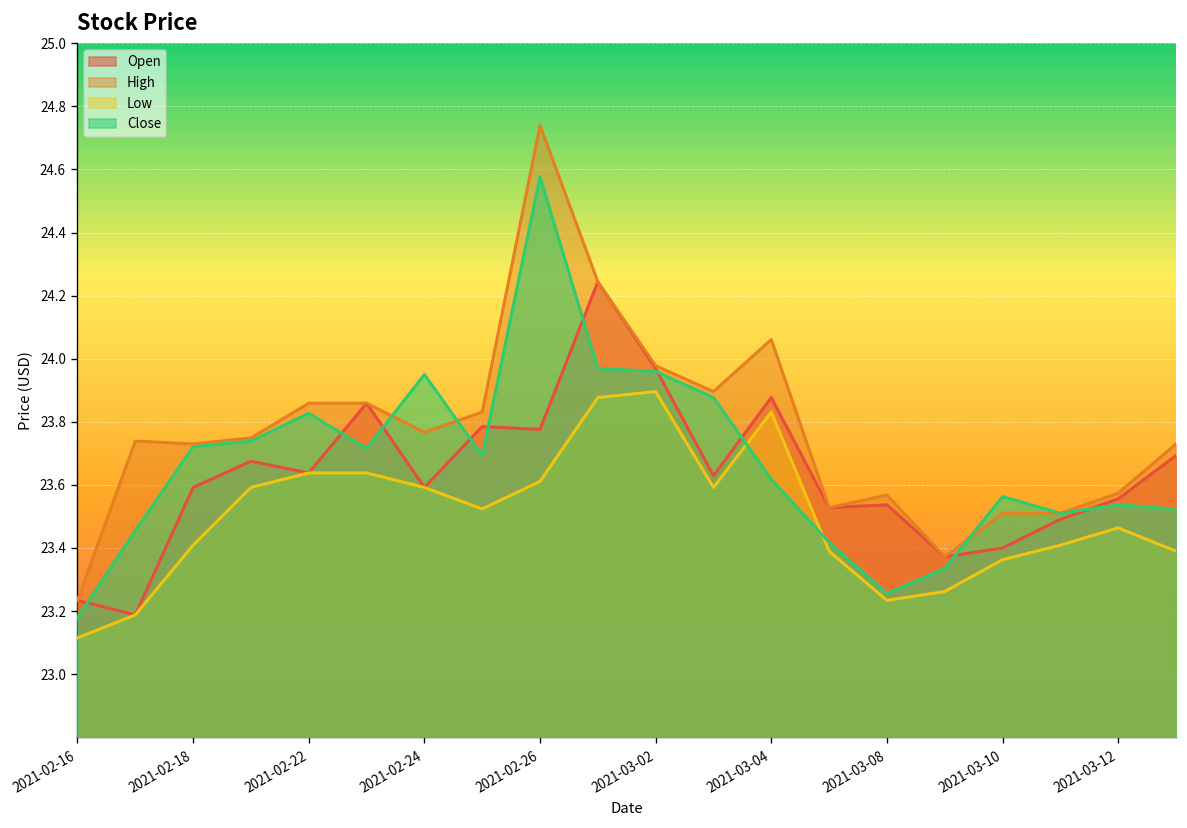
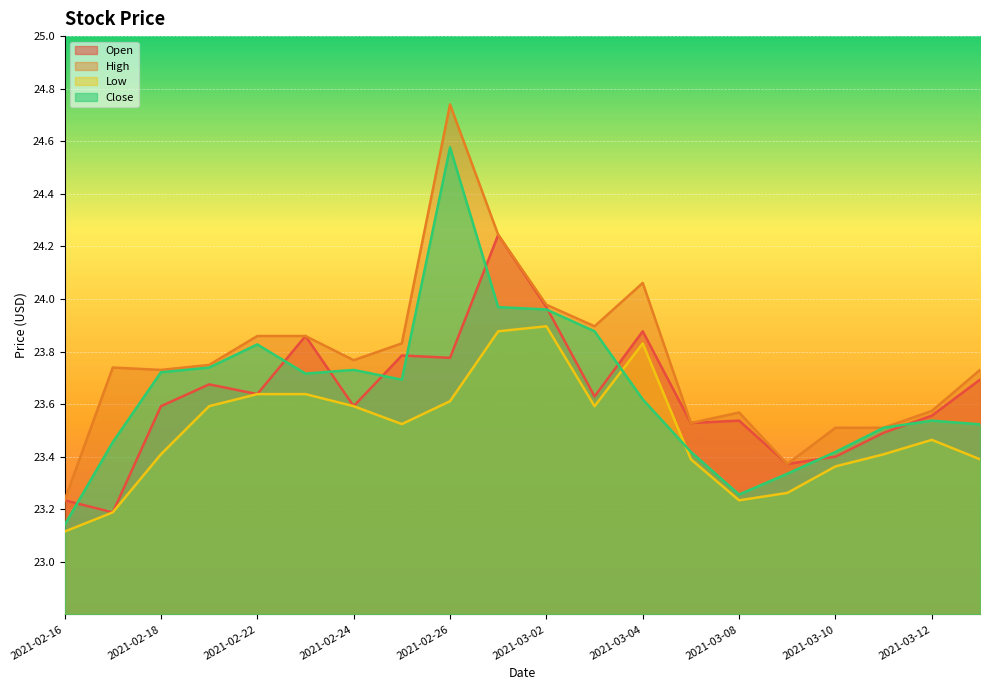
  {
    "Close": {
-     "2021-02-16": 23.18,
+     "2021-02-16": 23.14,
      "2021-02-22": 23.83,
-     "2021-02-24": 23.95,
+     "2021-02-24": 23.73,
      "2021-02-26": 24.58,
      "2021-03-04": 23.62,
      "2021-03-08": 23.26,
-     "2021-03-10": 23.56,
+     "2021-03-10": 23.42,
      "2021-03-12": 23.54
    }
  }
